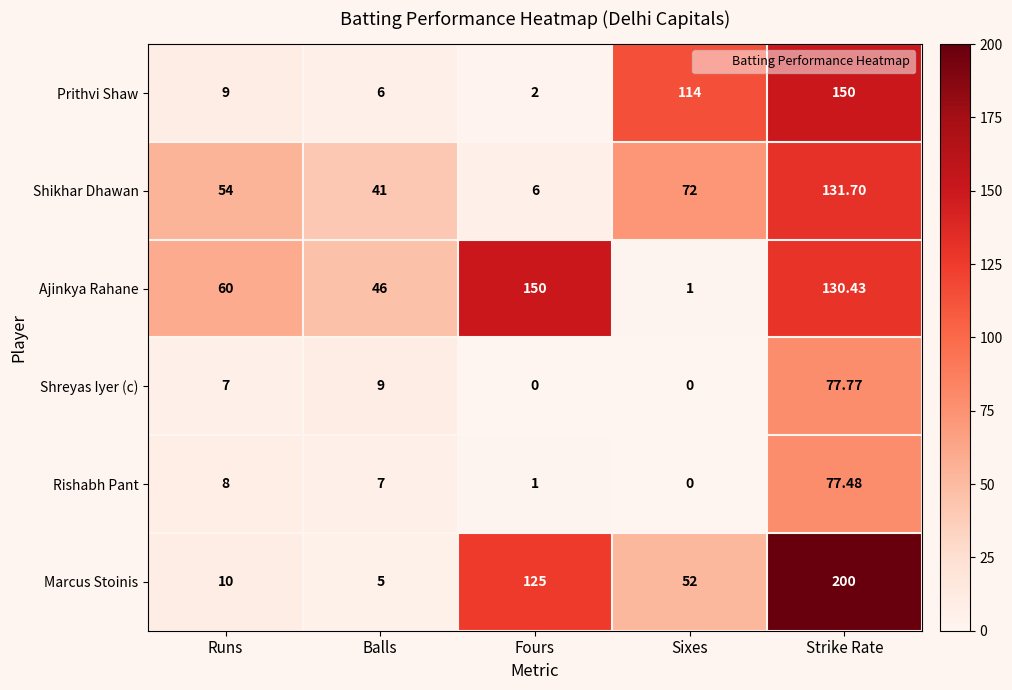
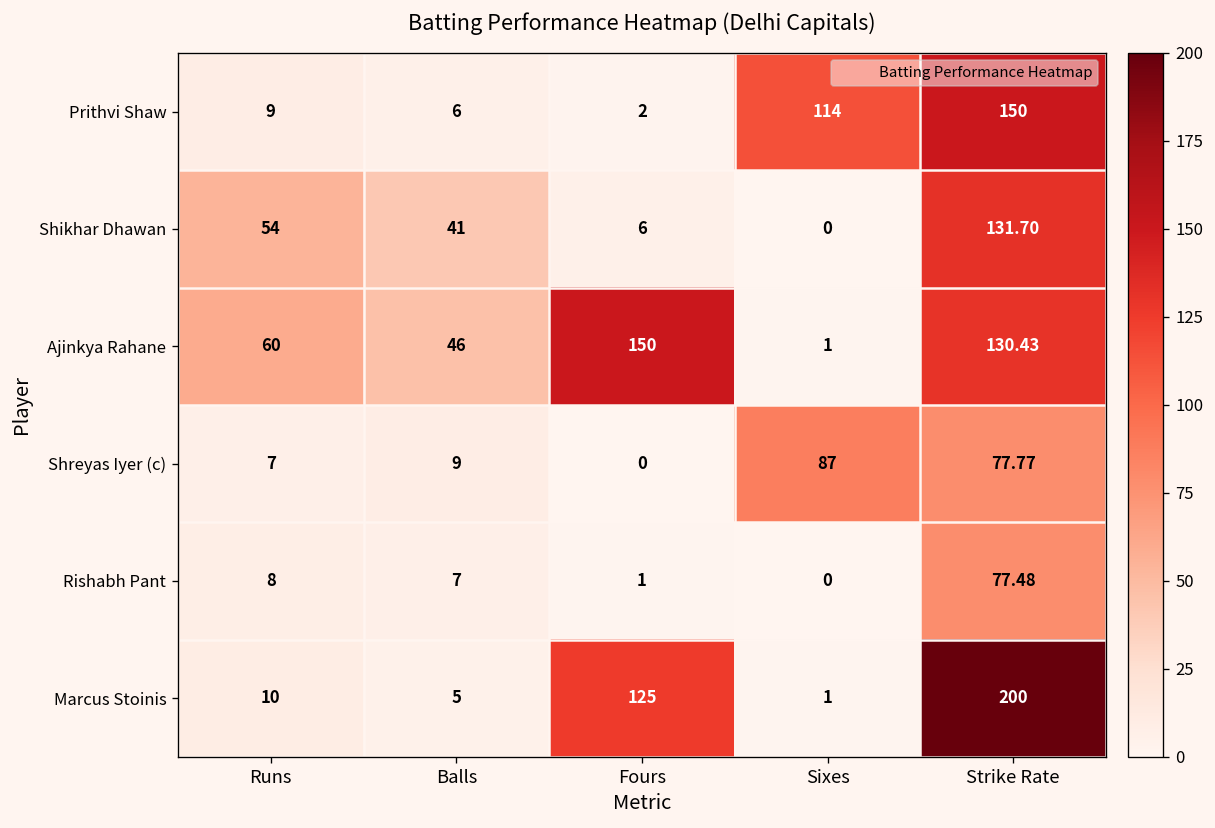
  {
    "Prithvi Shaw": {
      "Runs": 9,
      "Balls": 6,
      "Fours": 2,
      "Sixes": 114,
      "Strike Rate": 150
    },
    "Shikhar Dhawan": {
      "Runs": 54,
      "Balls": 41,
      "Fours": 6,
-     "Sixes": 72,
+     "Sixes": 0,
      "Strike Rate": 131.70
    },
    "Ajinkya Rahane": {
      "Runs": 60,
      "Balls": 46,
      "Fours": 150,
      "Sixes": 1,
      "Strike Rate": 130.43
    },
    "Shreyas Iyer (c)": {
      "Runs": 7,
      "Balls": 9,
      "Fours": 0,
-     "Sixes": 0,
+     "Sixes": 87,
      "Strike Rate": 77.77
    },
    "Rishabh Pant": {
      "Runs": 8,
      "Balls": 7,
      "Fours": 1,
      "Sixes": 0,
      "Strike Rate": 77.48
    },
    "Marcus Stoinis": {
      "Runs": 10,
      "Balls": 5,
      "Fours": 125,
-     "Sixes": 52,
+     "Sixes": 1,
      "Strike Rate": 200
    }
  }
